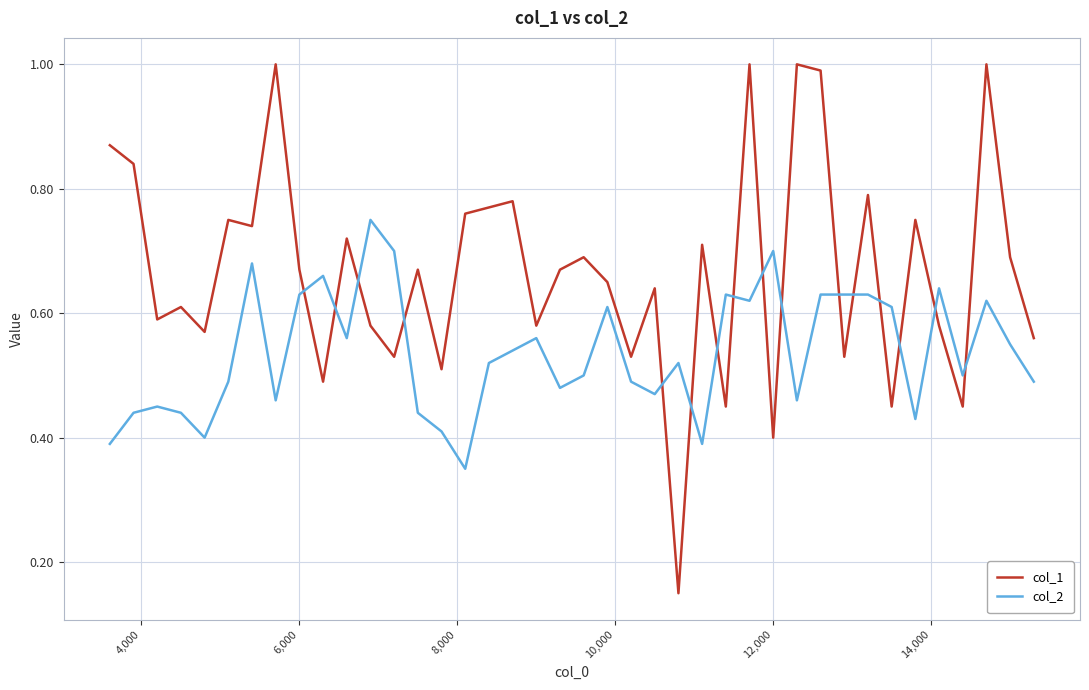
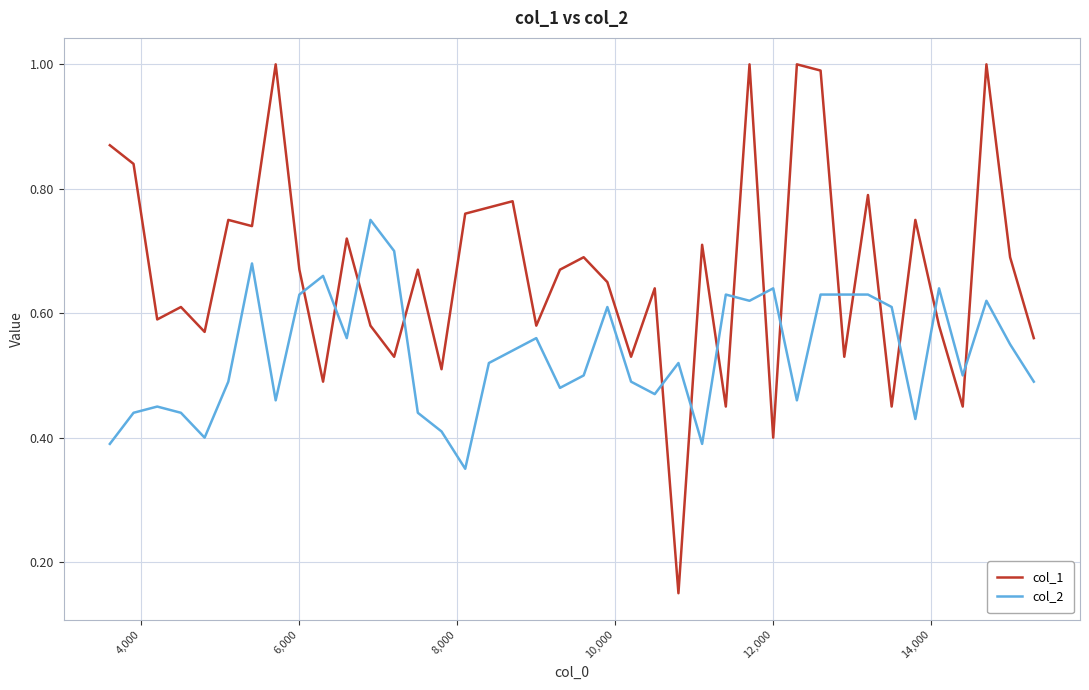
  {
    "col_1": {
      "6,000": 0.67,
      "12,000": 0.40
    },
    "col_2": {
      "6,000": 0.63,
-     "12,000": 0.70
+     "12,000": 0.64
    }
  }
